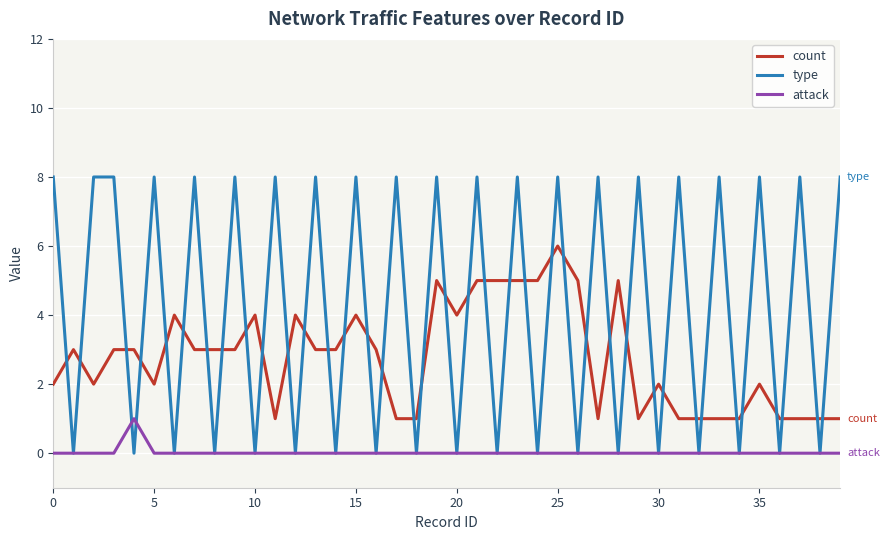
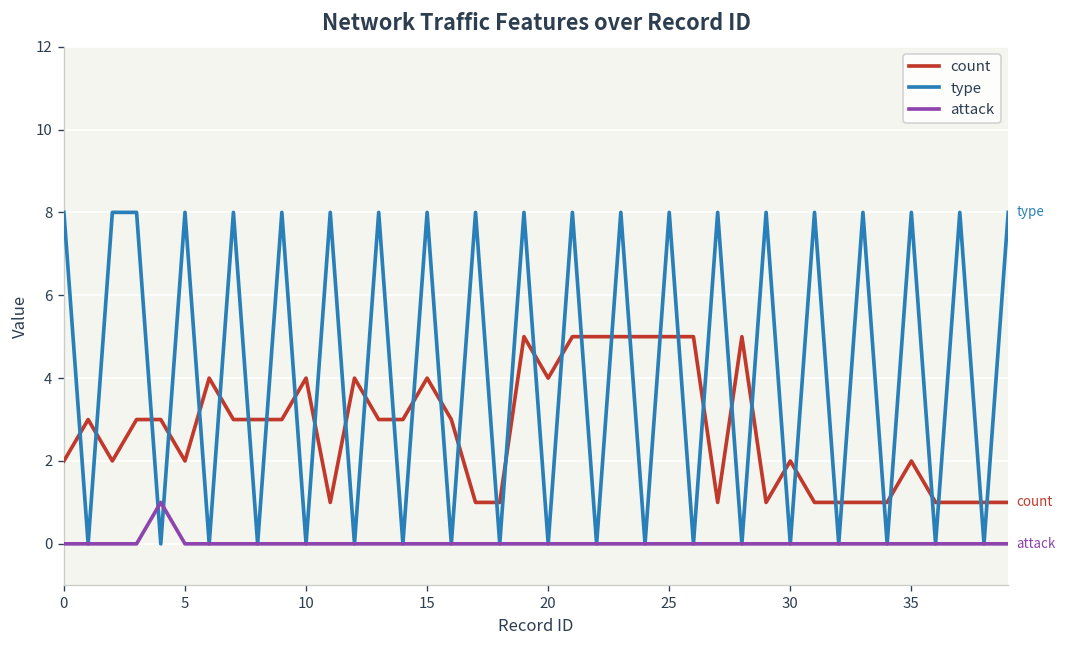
  {
    "count": {
      "0": 2,
      "5": 2,
      "10": 4,
      "15": 4,
      "20": 4,
-     "25": 6,
+     "25": 5,
      "30": 2,
      "35": 2
    },
    "type": {
      "0": 8,
      "5": 8,
      "15": 8,
      "25": 8,
      "35": 8
    },
    "attack": {
      "0": 0,
      "5": 0,
      "15": 0,
      "25": 0,
      "35": 0
    }
  }
